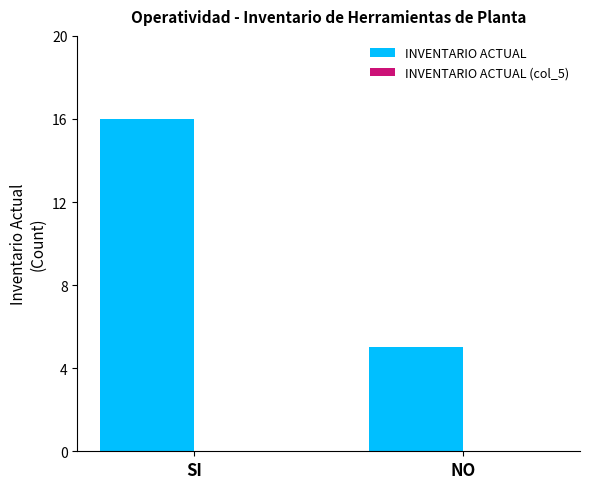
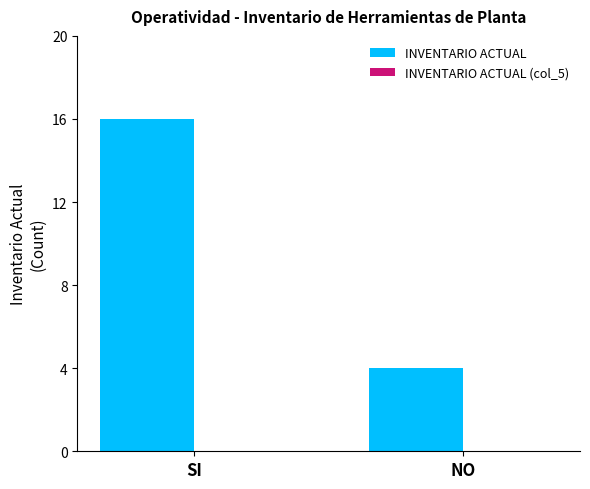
  {
    "INVENTARIO ACTUAL": {
      "SI": 16,
-     "NO": 5
+     "NO": 4
    },
    "INVENTARIO ACTUAL (col_5)": {
      "SI": 0,
      "NO": 0
    }
  }
